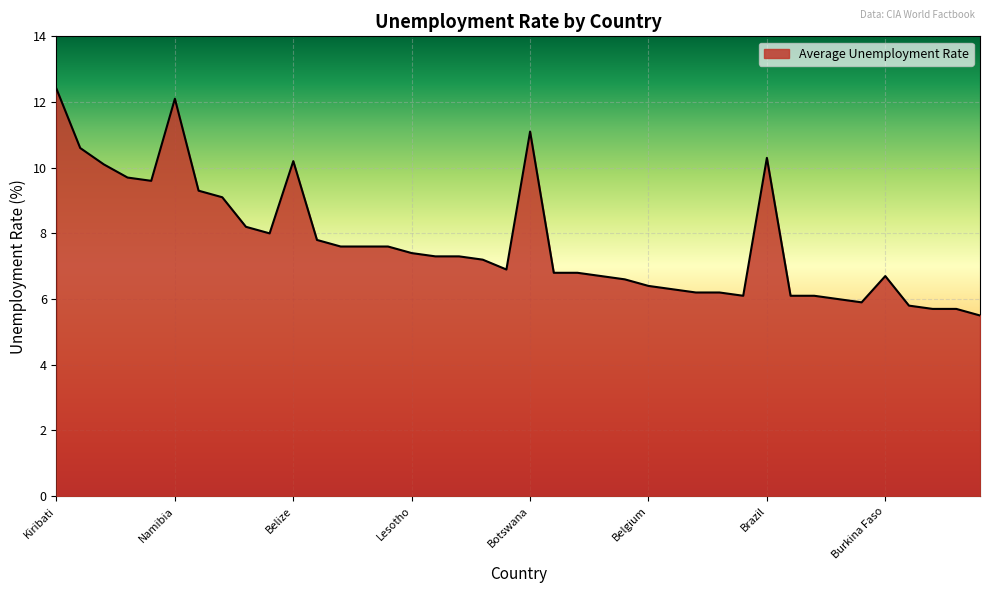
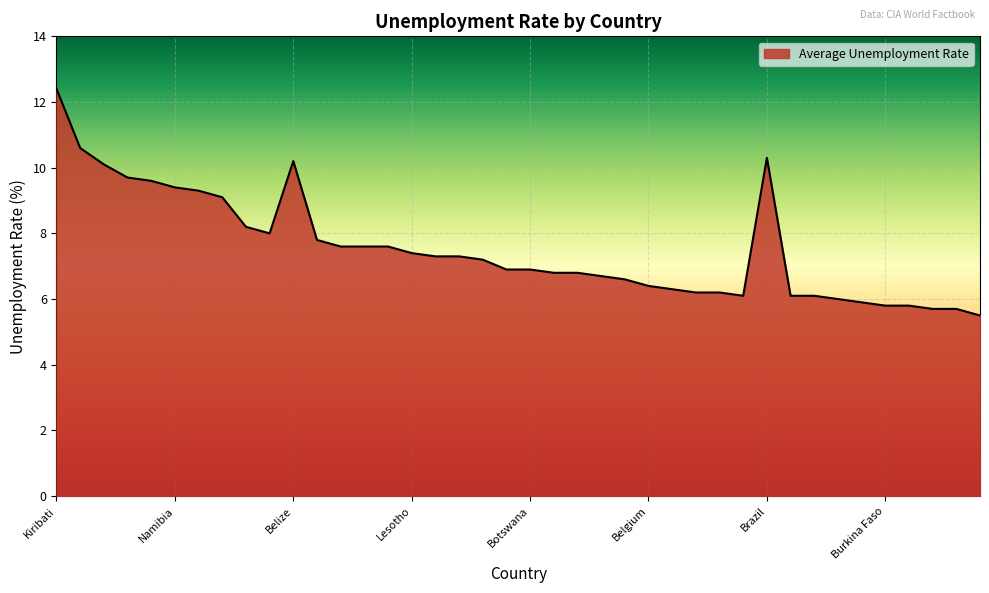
  {
    "Kiribati": 12.4,
-   "Namibia": 12.1,
+   "Namibia": 9.4,
    "Belize": 10.2,
    "Lesotho": 7.4,
-   "Botswana": 11.1,
+   "Botswana": 6.9,
    "Belgium": 6.4,
    "Brazil": 10.3,
-   "Burkina Faso": 6.7
+   "Burkina Faso": 5.8
  }
